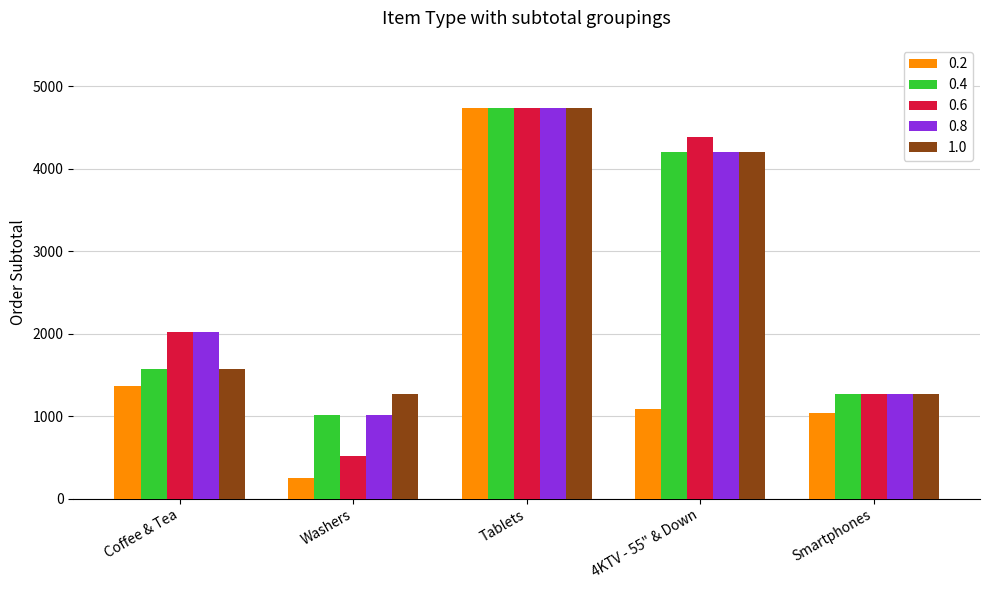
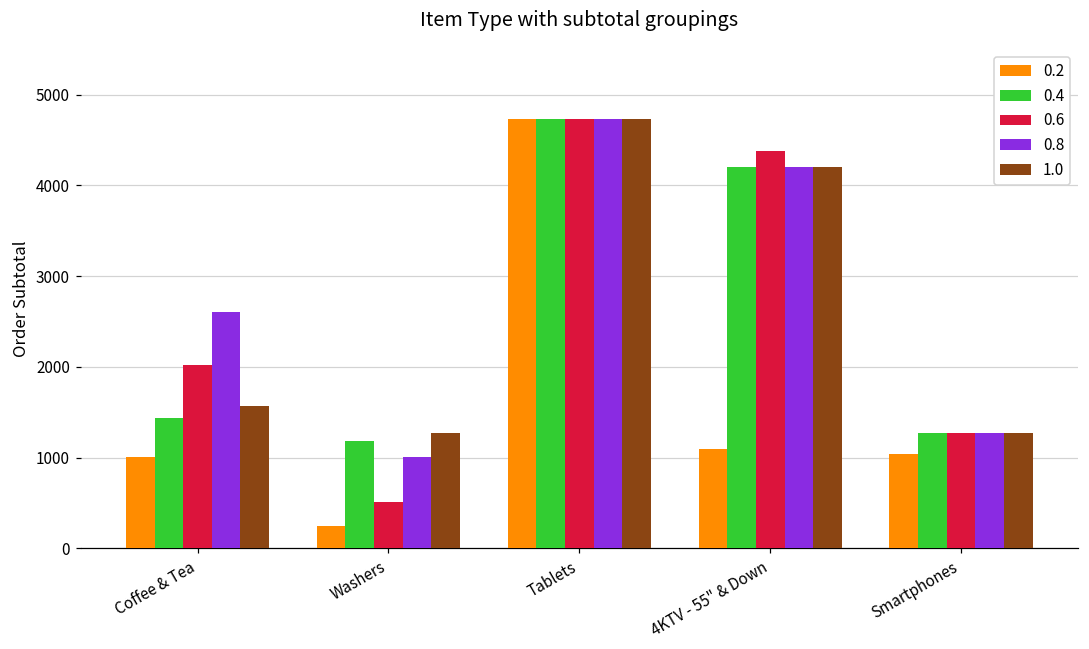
  {
    "0.2": {
-     "Coffee & Tea": 1400,
+     "Coffee & Tea": 1000,
      "Washers": 200,
      "Tablets": 4700,
      "4KTV - 55\" & Down": 1100,
      "Smartphones": 1000
    },
    "0.4": {
-     "Coffee & Tea": 1600,
-     "Washers": 1000,
+     "Coffee & Tea": 1400,
+     "Washers": 1200,
      "Tablets": 4700,
      "4KTV - 55\" & Down": 4200,
      "Smartphones": 1300
    },
    "0.6": {
      "Coffee & Tea": 2000,
      "Washers": 500,
      "Tablets": 4700,
      "4KTV - 55\" & Down": 4400,
      "Smartphones": 1300
    },
    "0.8": {
-     "Coffee & Tea": 2000,
+     "Coffee & Tea": 2600,
      "Washers": 1000,
      "Tablets": 4700,
      "4KTV - 55\" & Down": 4200,
      "Smartphones": 1300
    },
    "1.0": {
      "Coffee & Tea": 1600,
      "Washers": 1300,
      "Tablets": 4700,
      "4KTV - 55\" & Down": 4200,
      "Smartphones": 1300
    }
  }
